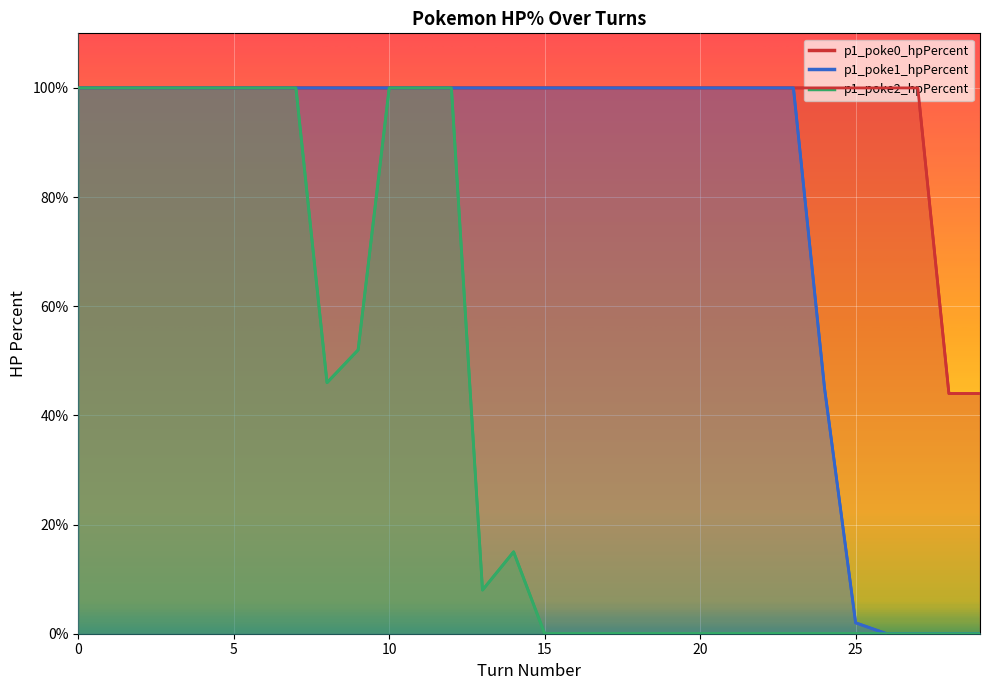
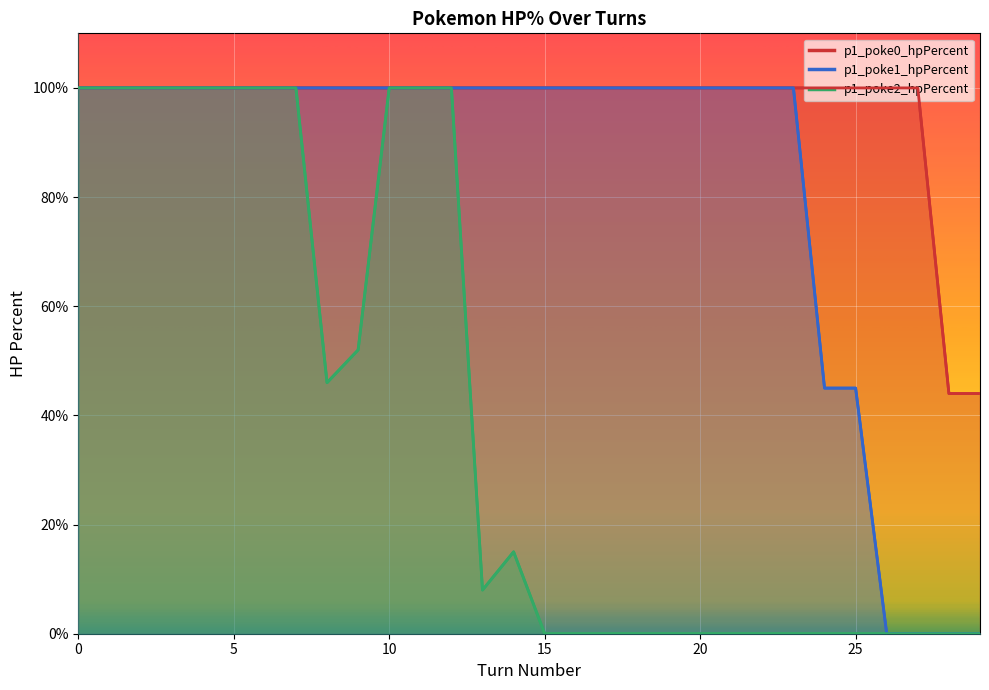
  {
    "p1_poke1_hpPercent": {
-     "25": "2%"
+     "25": "45%"
    },
    "p1_poke2_hpPercent": {
      "15": "0%",
      "20": "0%",
      "25": "0%"
    }
  }
